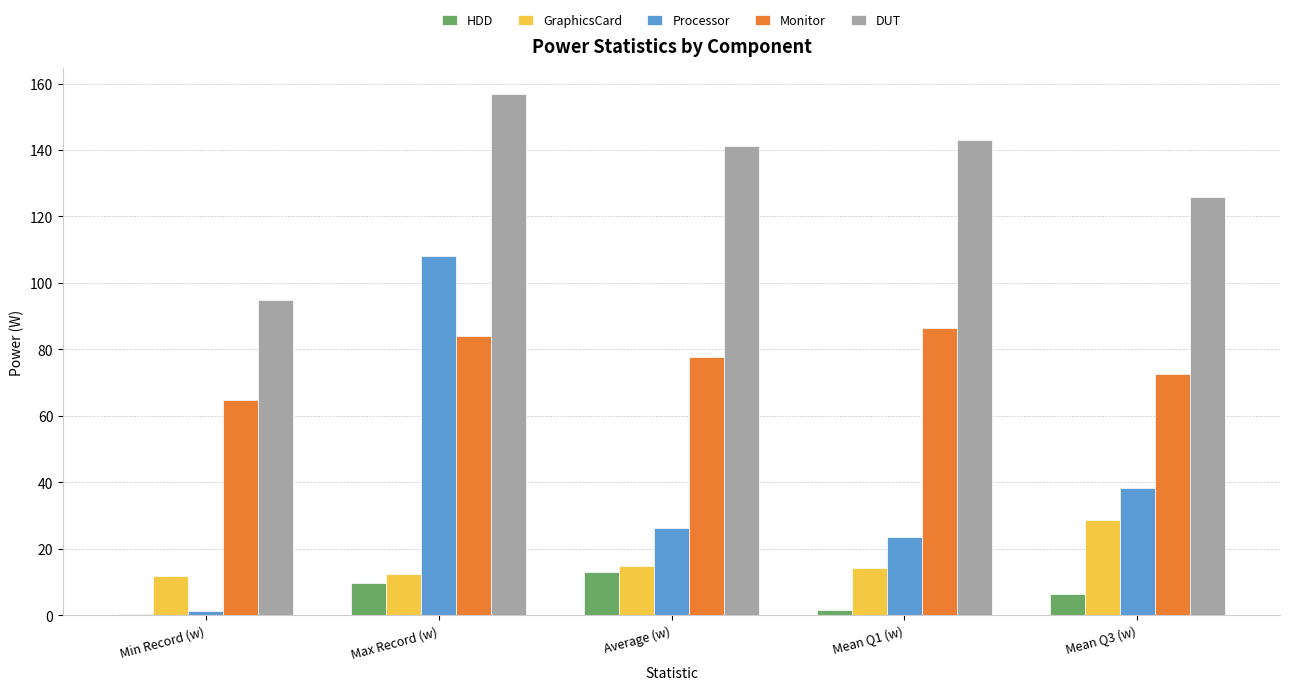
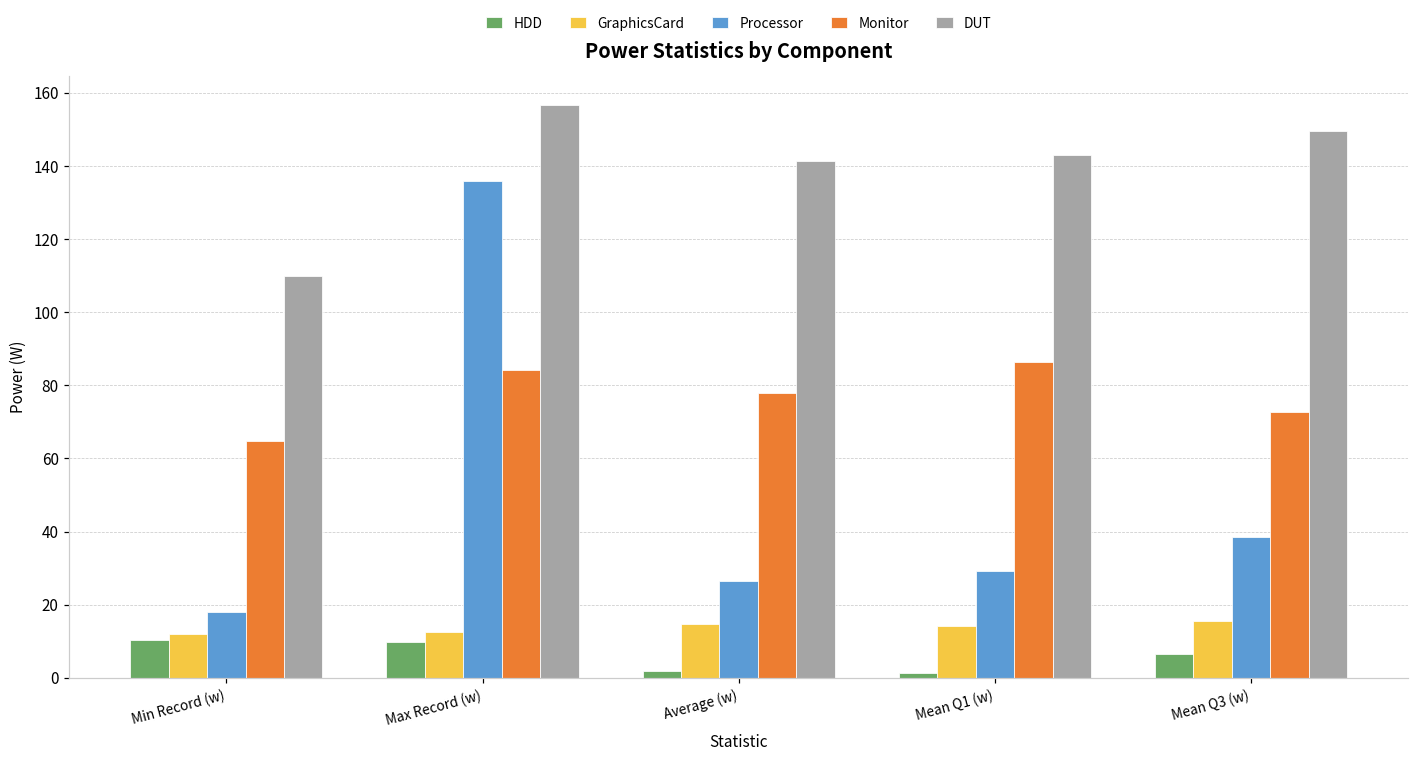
  {
    "HDD": {
-     "Min Record (w)": 0,
+     "Min Record (w)": 10,
      "Max Record (w)": 10,
-     "Average (w)": 13,
+     "Average (w)": 2,
      "Mean Q1 (w)": 1,
      "Mean Q3 (w)": 6
    },
    "GraphicsCard": {
      "Min Record (w)": 12,
      "Max Record (w)": 12,
      "Average (w)": 15,
      "Mean Q1 (w)": 14,
-     "Mean Q3 (w)": 29
+     "Mean Q3 (w)": 15
    },
    "Processor": {
-     "Min Record (w)": 1,
-     "Max Record (w)": 108,
+     "Min Record (w)": 18,
+     "Max Record (w)": 136,
      "Average (w)": 26,
-     "Mean Q1 (w)": 24,
+     "Mean Q1 (w)": 29,
      "Mean Q3 (w)": 38
    },
    "Monitor": {
      "Min Record (w)": 65,
      "Max Record (w)": 84,
      "Average (w)": 78,
      "Mean Q1 (w)": 86,
      "Mean Q3 (w)": 73
    },
    "DUT": {
-     "Min Record (w)": 95,
+     "Min Record (w)": 110,
      "Max Record (w)": 157,
      "Average (w)": 141,
      "Mean Q1 (w)": 143,
-     "Mean Q3 (w)": 126
+     "Mean Q3 (w)": 150
    }
  }
